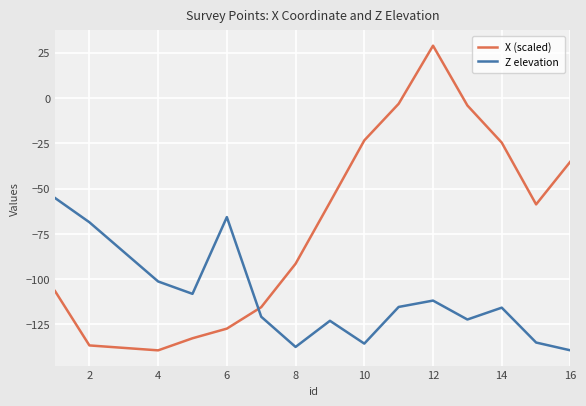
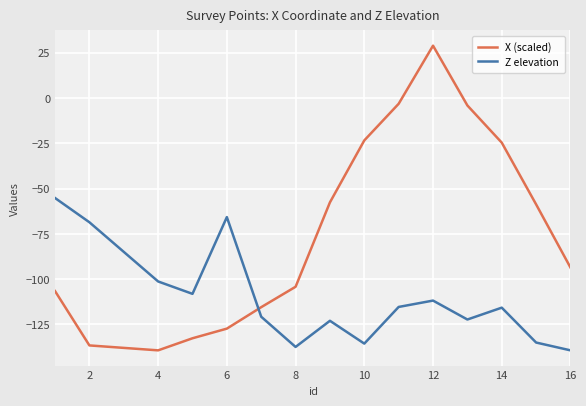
  {
    "X (scaled)": {
      "2": -137,
      "4": -139,
      "6": -127,
-     "8": -91,
+     "8": -104,
      "10": -23,
      "12": 29,
      "14": -25,
-     "16": -35
+     "16": -94
    },
    "Z elevation": {
      "2": -69,
      "4": -101,
      "6": -66,
      "8": -137,
      "10": -136,
      "12": -112,
      "14": -116,
      "16": -139
    }
  }
